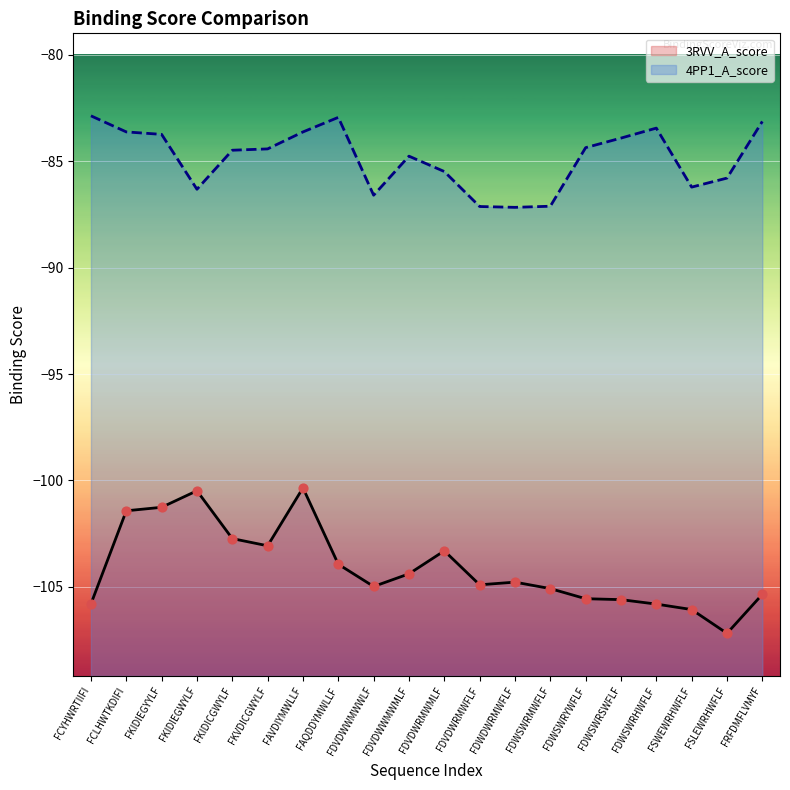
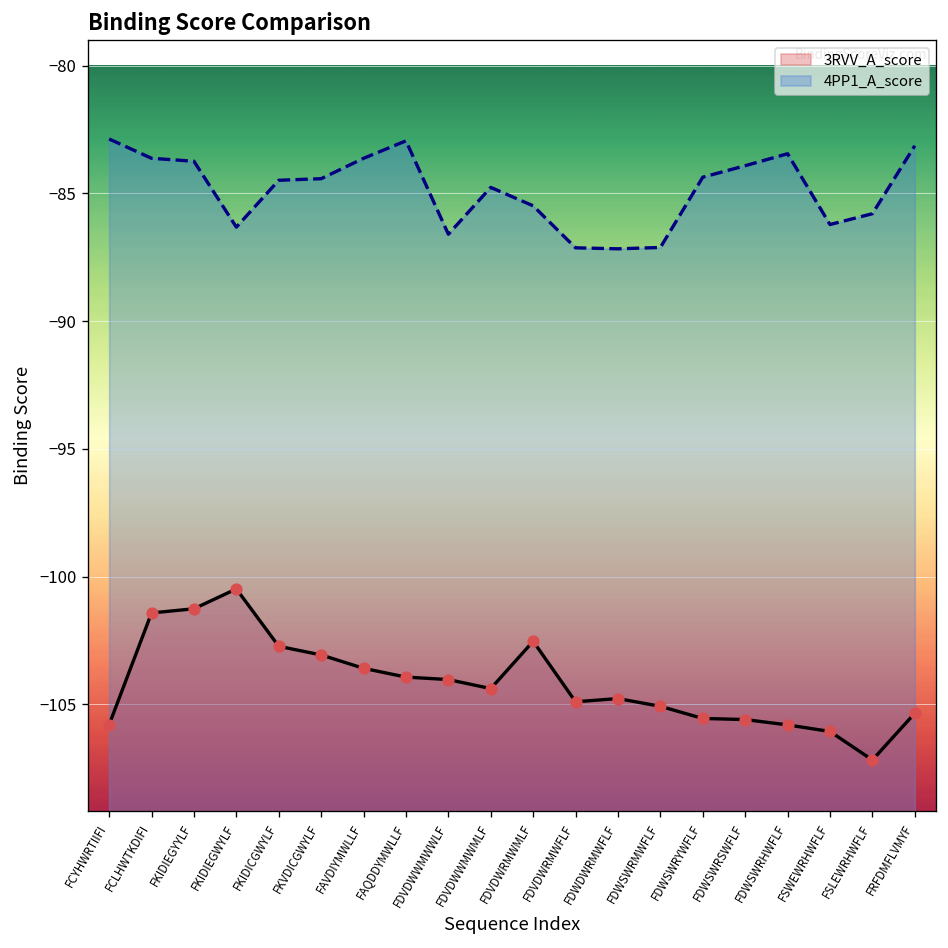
  {
    "3RVV_A_score": {
      "FCYHWRTIIFI": -105.8,
      "FCLHWTKDIFI": -101.4,
      "FKIDIEGYYLF": -101.3,
      "FKIDIEGWYLF": -100.5,
      "FKIDICGWYLF": -102.7,
      "FKVDICGWYLF": -103.1,
-     "FAVDIYMWLLF": -100.3,
+     "FAVDIYMWLLF": -103.6,
      "FAQDDYMWLLF": -103.9,
-     "FDVDWWMWWLF": -105.0,
+     "FDVDWWMWWLF": -104.0,
      "FDVDWWMWMLF": -104.4,
-     "FDVDWRMWMLF": -103.3,
+     "FDVDWRMWMLF": -102.5,
      "FDVDWRMWFLF": -104.9,
      "FDWDWRMWFLF": -104.8,
      "FDWSWRMWFLF": -105.1,
      "FDWSWRYWFLF": -105.6,
      "FDWSWRSWFLF": -105.6,
      "FDWSWRHWFLF": -105.8,
      "FSWEWRHWFLF": -106.1,
      "FSLEWRHWFLF": -107.2,
      "FRFDMFLVMYF": -105.3
    },
    "4PP1_A_score": {
      "FCYHWRTIIFI": -82.9,
      "FCLHWTKDIFI": -83.6,
      "FKIDIEGYYLF": -83.7,
      "FKIDIEGWYLF": -86.3,
      "FKIDICGWYLF": -84.5,
      "FKVDICGWYLF": -84.4,
      "FAVDIYMWLLF": -83.6,
      "FAQDDYMWLLF": -82.9,
      "FDVDWWMWWLF": -86.6,
      "FDVDWWMWMLF": -84.8,
      "FDVDWRMWMLF": -85.5,
      "FDVDWRMWFLF": -87.1,
      "FDWDWRMWFLF": -87.2,
      "FDWSWRMWFLF": -87.1,
      "FDWSWRYWFLF": -84.4,
      "FDWSWRSWFLF": -83.9,
      "FDWSWRHWFLF": -83.5,
      "FSWEWRHWFLF": -86.2,
      "FSLEWRHWFLF": -85.8,
      "FRFDMFLVMYF": -83.1
    }
  }
